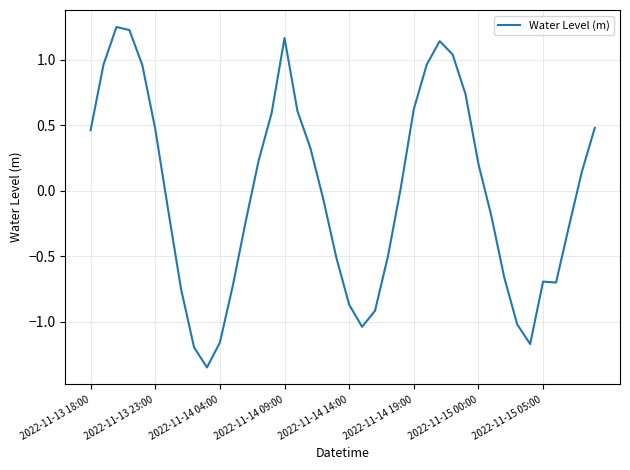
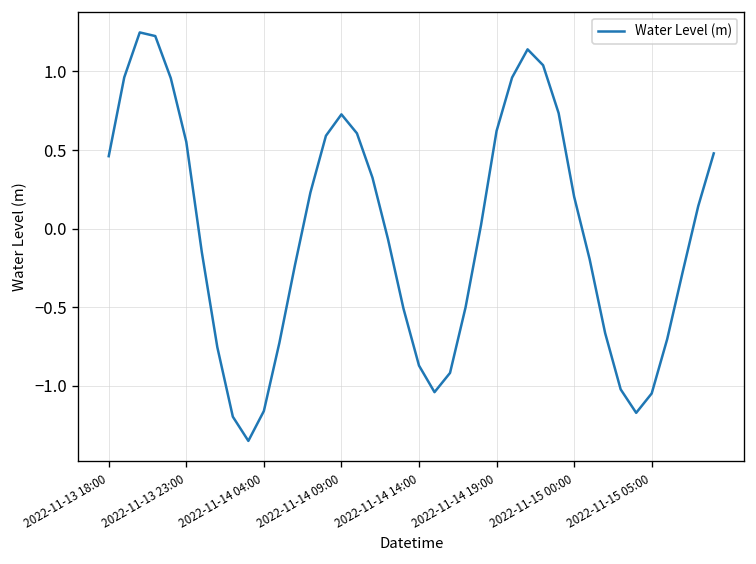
  {
    "2022-11-13 18:00": 0.46,
-   "2022-11-13 23:00": 0.47,
+   "2022-11-13 23:00": 0.55,
    "2022-11-14 04:00": -1.16,
-   "2022-11-14 09:00": 1.16,
+   "2022-11-14 09:00": 0.73,
    "2022-11-14 14:00": -0.87,
    "2022-11-14 19:00": 0.62,
    "2022-11-15 00:00": 0.20,
-   "2022-11-15 05:00": -0.70
+   "2022-11-15 05:00": -1.05
  }
